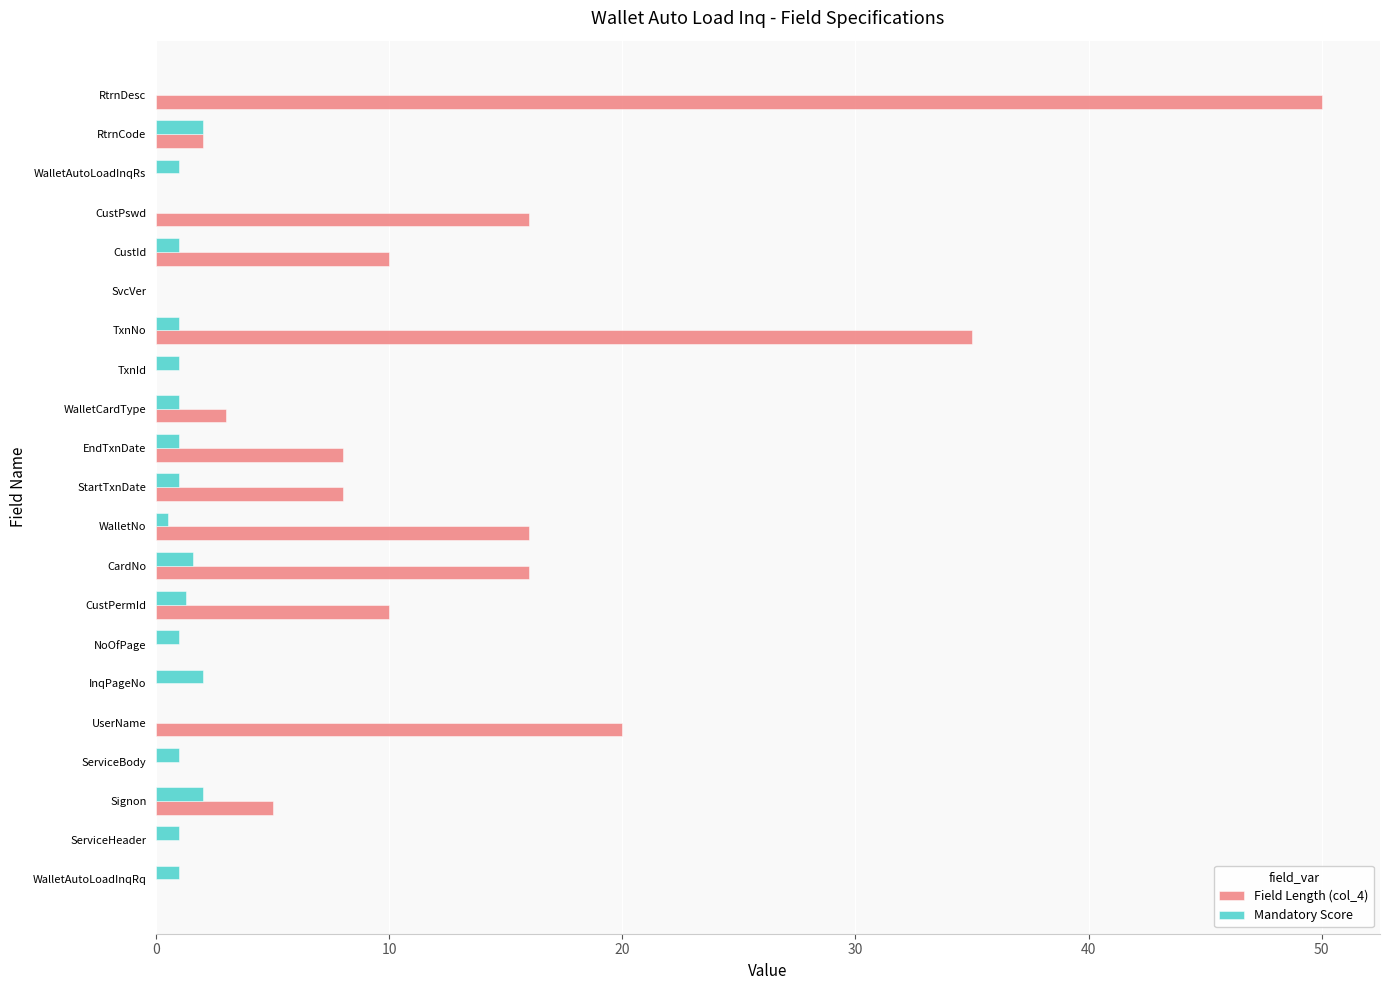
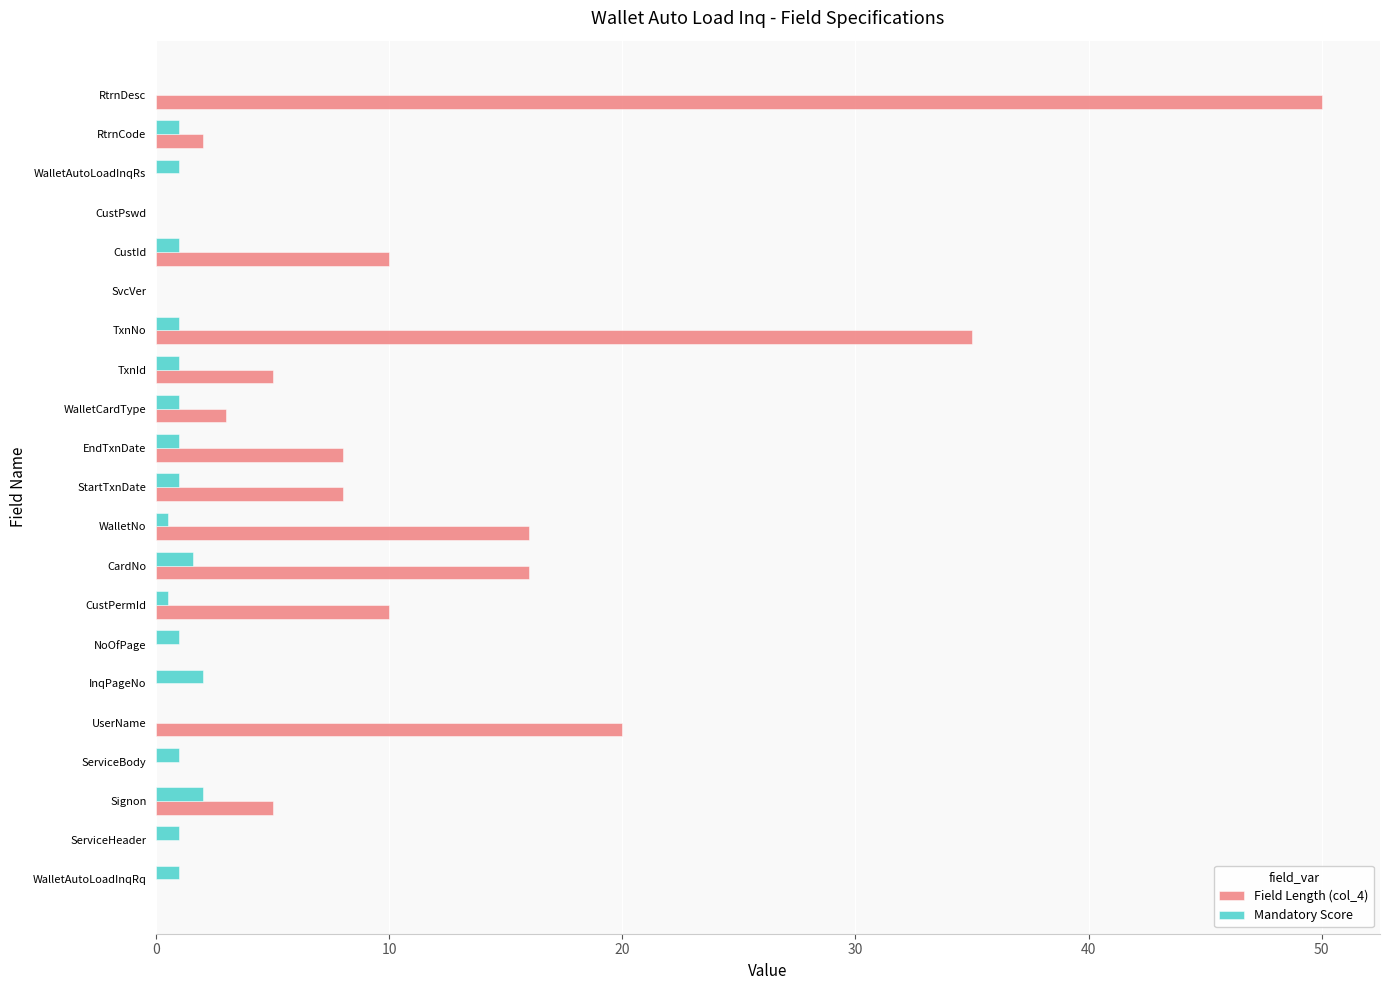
  {
    "Field Length (col_4)": {
      "RtrnDesc": 50,
      "RtrnCode": 2,
      "WalletAutoLoadInqRs": 0,
-     "CustPswd": 16,
+     "CustPswd": 0,
      "CustId": 10,
      "SvcVer": 0,
      "TxnNo": 35,
-     "TxnId": 0,
+     "TxnId": 5,
      "WalletCardType": 3,
      "EndTxnDate": 8,
      "StartTxnDate": 8,
      "WalletNo": 16,
      "CardNo": 16,
      "CustPermId": 10,
      "NoOfPage": 0,
      "InqPageNo": 0,
      "UserName": 20,
      "ServiceBody": 0,
      "Signon": 5,
      "ServiceHeader": 0,
      "WalletAutoLoadInqRq": 0
    },
    "Mandatory Score": {
      "RtrnDesc": 0.0,
-     "RtrnCode": 2,
+     "RtrnCode": 1,
      "WalletAutoLoadInqRs": 1.0,
      "CustPswd": 0.0,
      "CustId": 1.0,
      "SvcVer": 0.0,
      "TxnNo": 1.0,
      "TxnId": 1.0,
      "WalletCardType": 1.0,
      "EndTxnDate": 1.0,
      "StartTxnDate": 1.0,
      "WalletNo": 0.5,
      "CardNo": 1.6,
-     "CustPermId": 1.3,
+     "CustPermId": 0.5,
      "NoOfPage": 1.0,
      "InqPageNo": 2.0,
      "UserName": 0.0,
      "ServiceBody": 1.0,
      "Signon": 2.0,
      "ServiceHeader": 1.0,
      "WalletAutoLoadInqRq": 1.0
    }
  }
